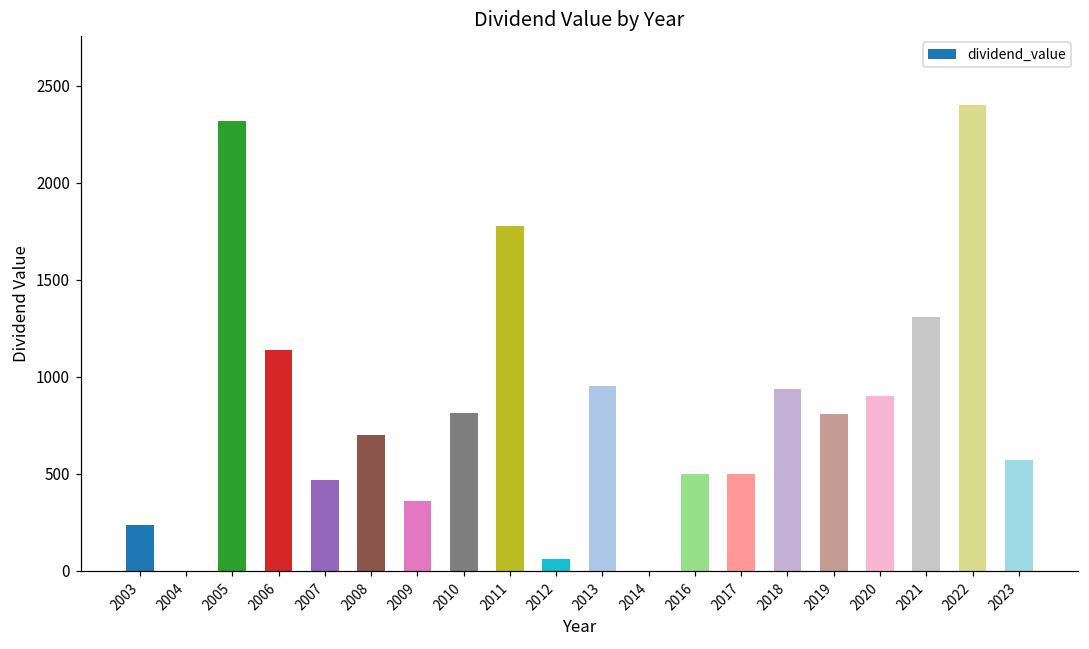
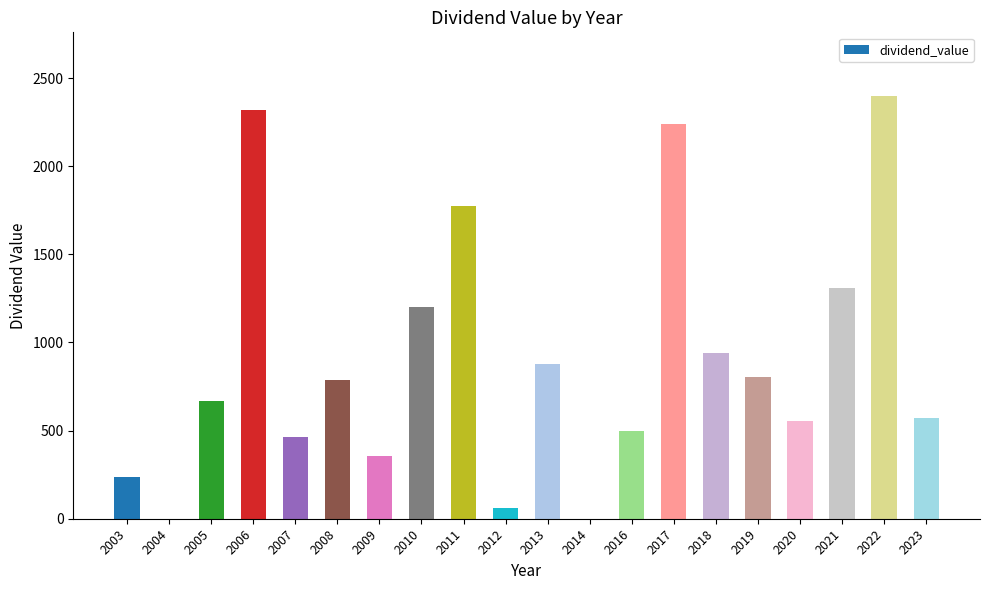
  {
    "2003": 240,
    "2004": 0,
-   "2005": 2320,
-   "2006": 1140,
+   "2005": 670,
+   "2006": 2320,
    "2007": 470,
-   "2008": 700,
+   "2008": 780,
    "2009": 360,
-   "2010": 810,
+   "2010": 1200,
    "2011": 1780,
    "2012": 60,
-   "2013": 950,
+   "2013": 880,
    "2014": 0,
    "2016": 500,
-   "2017": 500,
+   "2017": 2240,
    "2018": 940,
    "2019": 810,
-   "2020": 900,
+   "2020": 550,
    "2021": 1310,
    "2022": 2400,
    "2023": 570
  }
